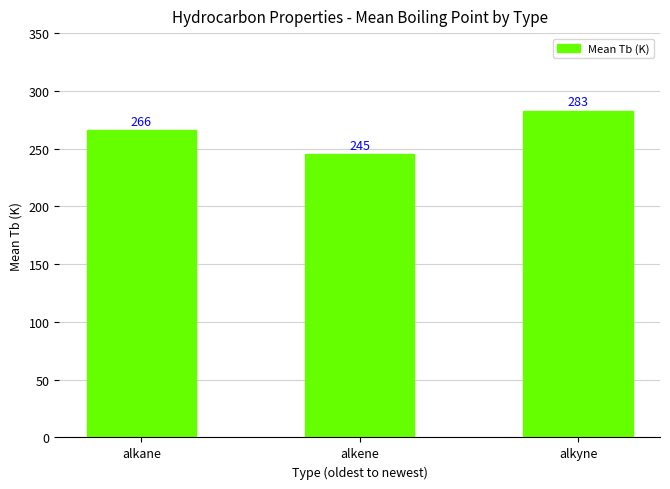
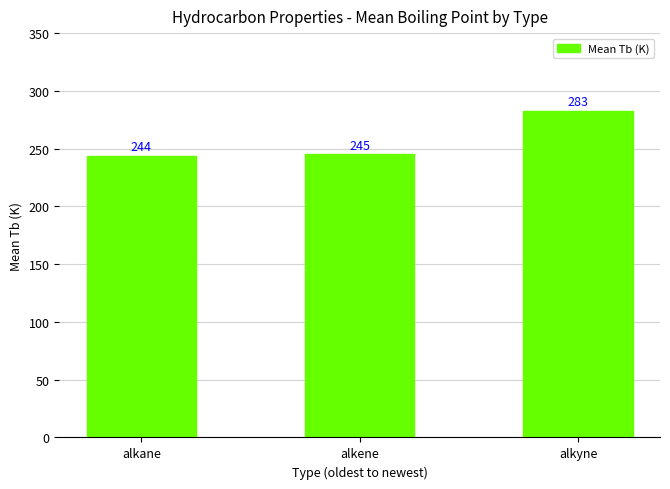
  {
-   "alkane": 266,
+   "alkane": 244,
    "alkene": 245,
    "alkyne": 283
  }
